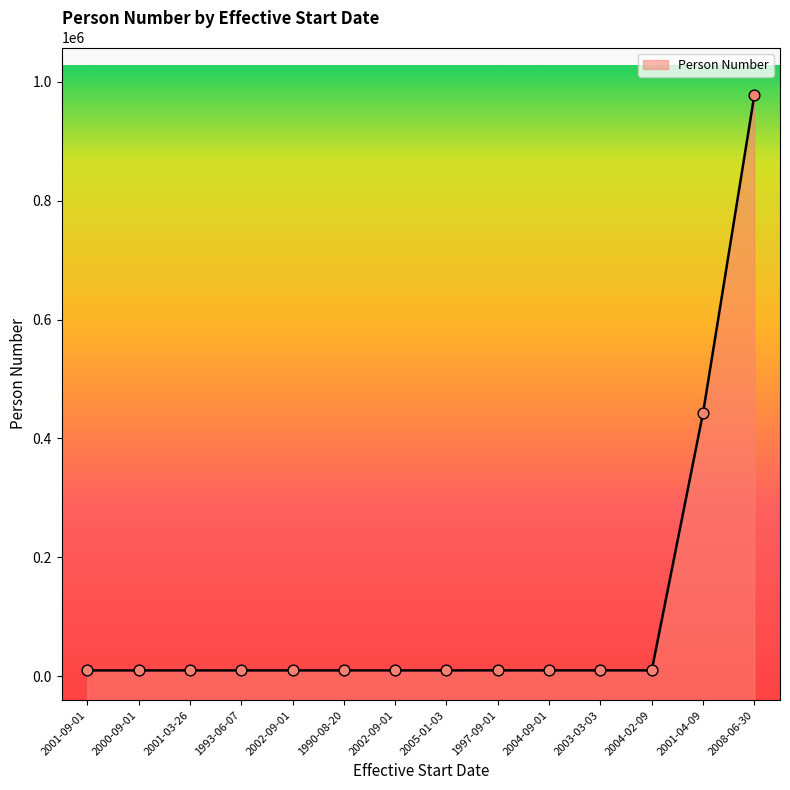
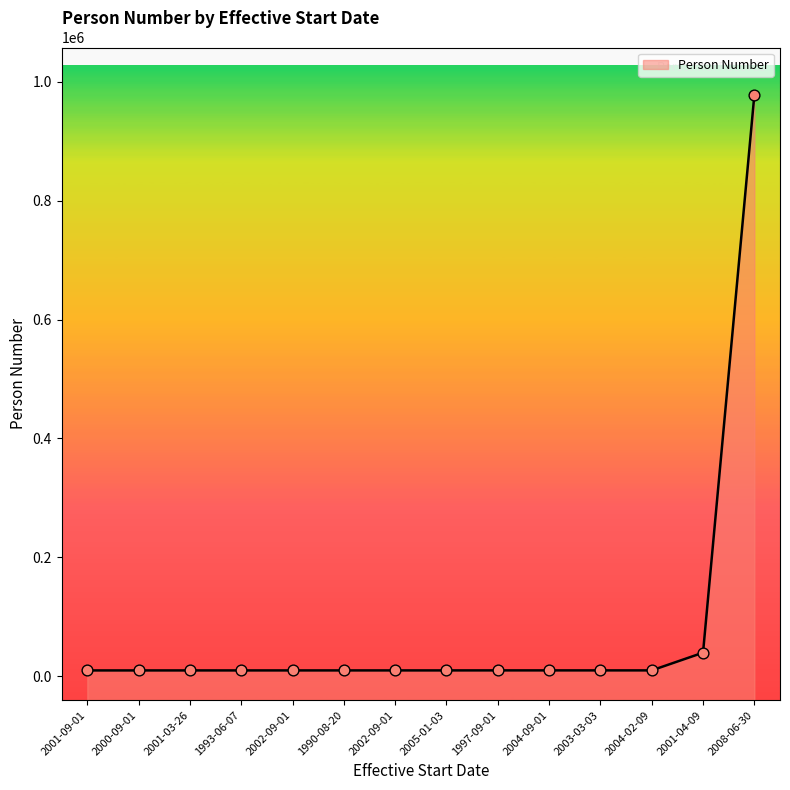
  {
    "2001-09-01": 10000,
    "2000-09-01": 10000,
    "2001-03-26": 10000,
    "1993-06-07": 10000,
    "1990-08-20": 10000,
    "2005-01-03": 10000,
    "1997-09-01": 10000,
    "2004-09-01": 10000,
    "2003-03-03": 10000,
    "2004-02-09": 10000,
-   "2001-04-09": 440000,
+   "2001-04-09": 40000,
    "2008-06-30": 980000
  }
